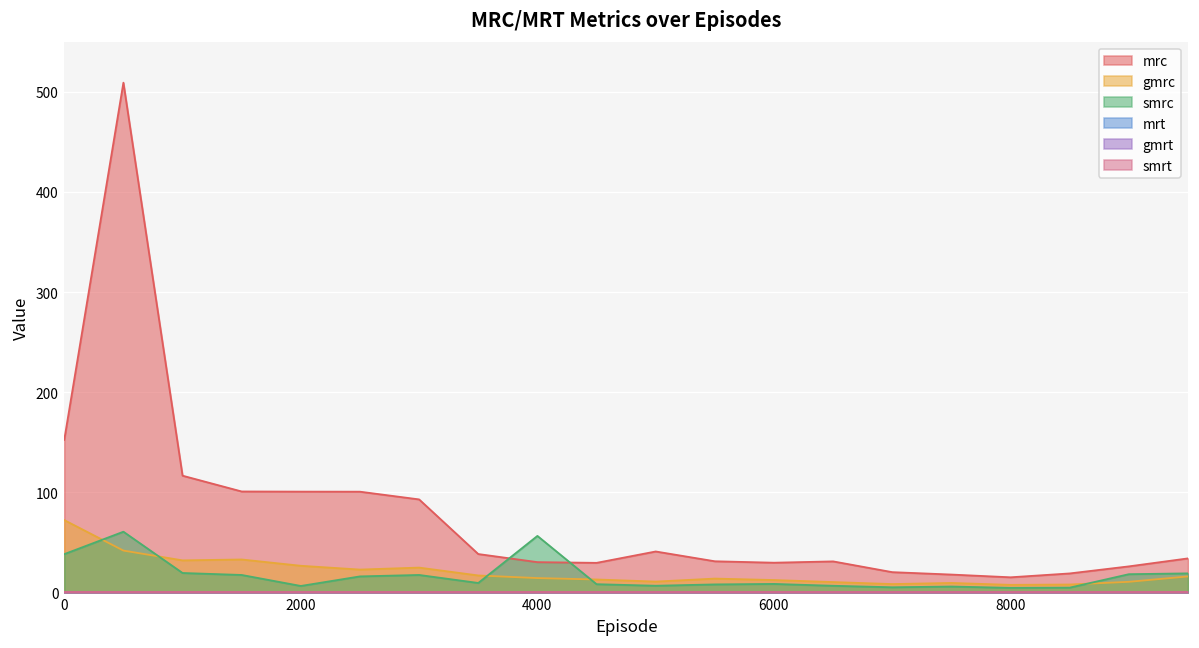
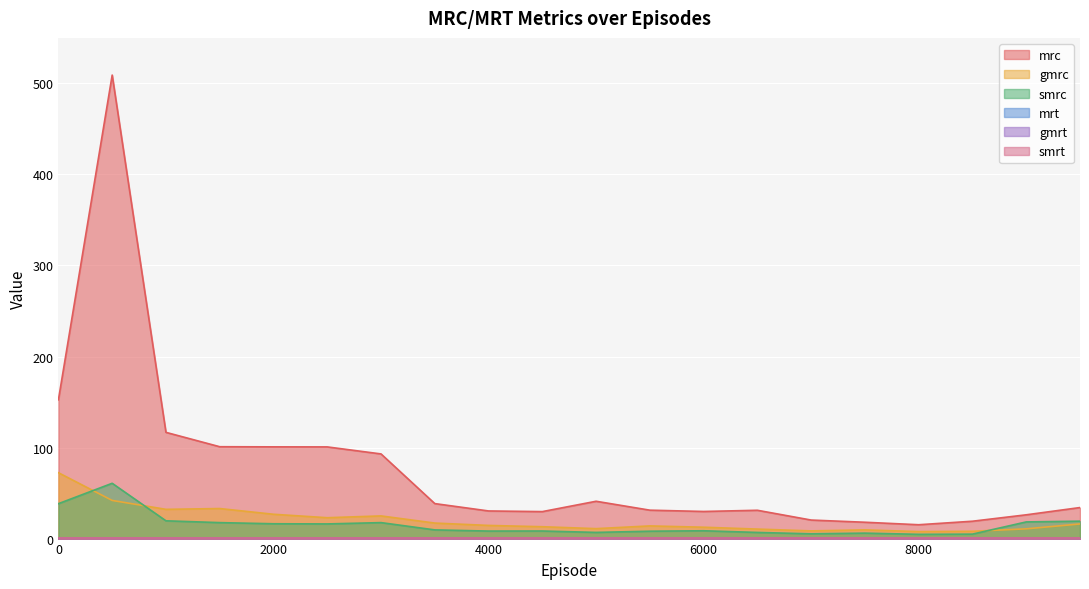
  {
    "gmrc": {
      "0": 70,
      "2000": 30,
      "4000": 10,
      "6000": 10,
      "8000": 10
    },
    "smrc": {
      "0": 40,
-     "2000": 10,
-     "4000": 60,
+     "2000": 20,
+     "4000": 10,
      "6000": 10,
      "8000": 0
    }
  }
